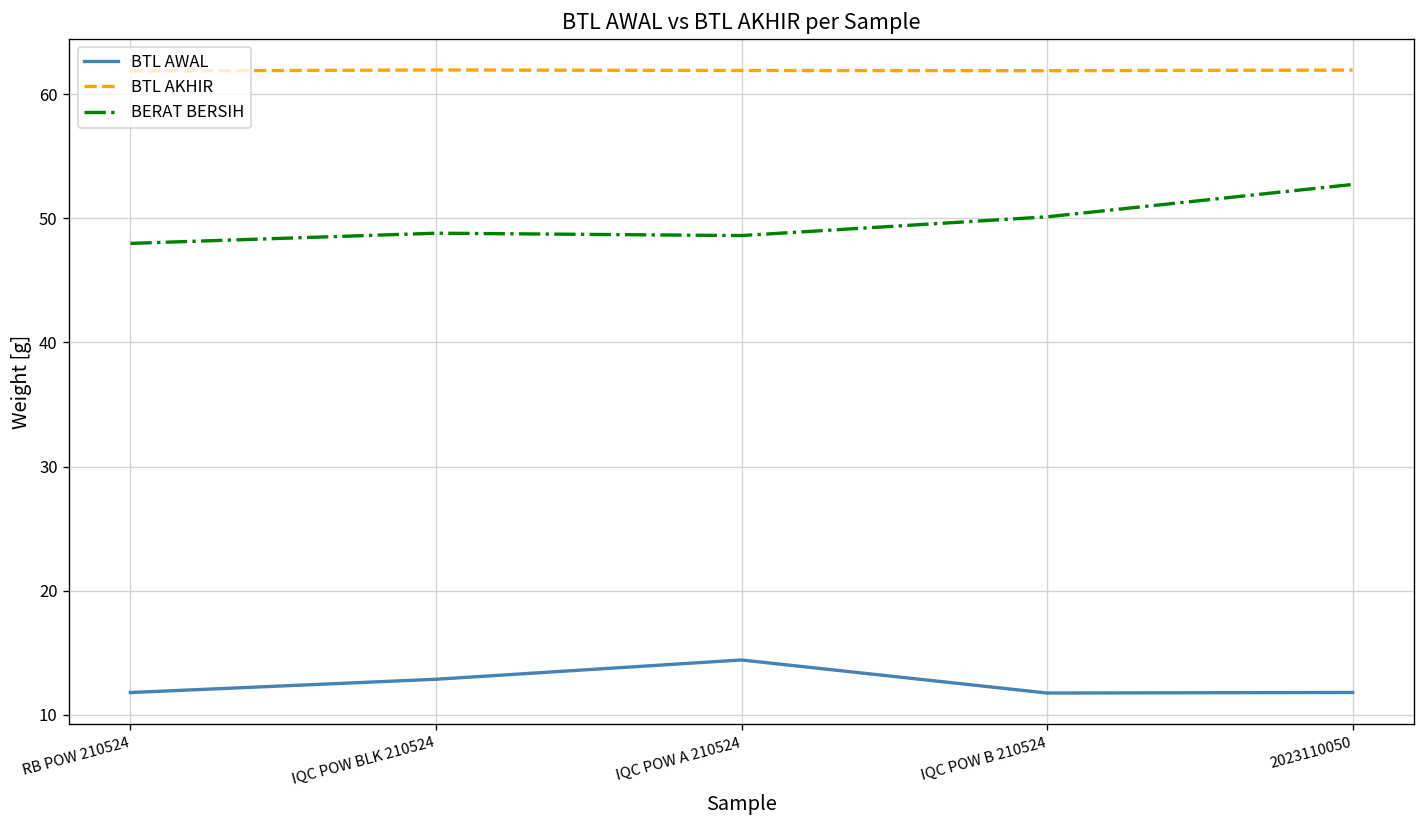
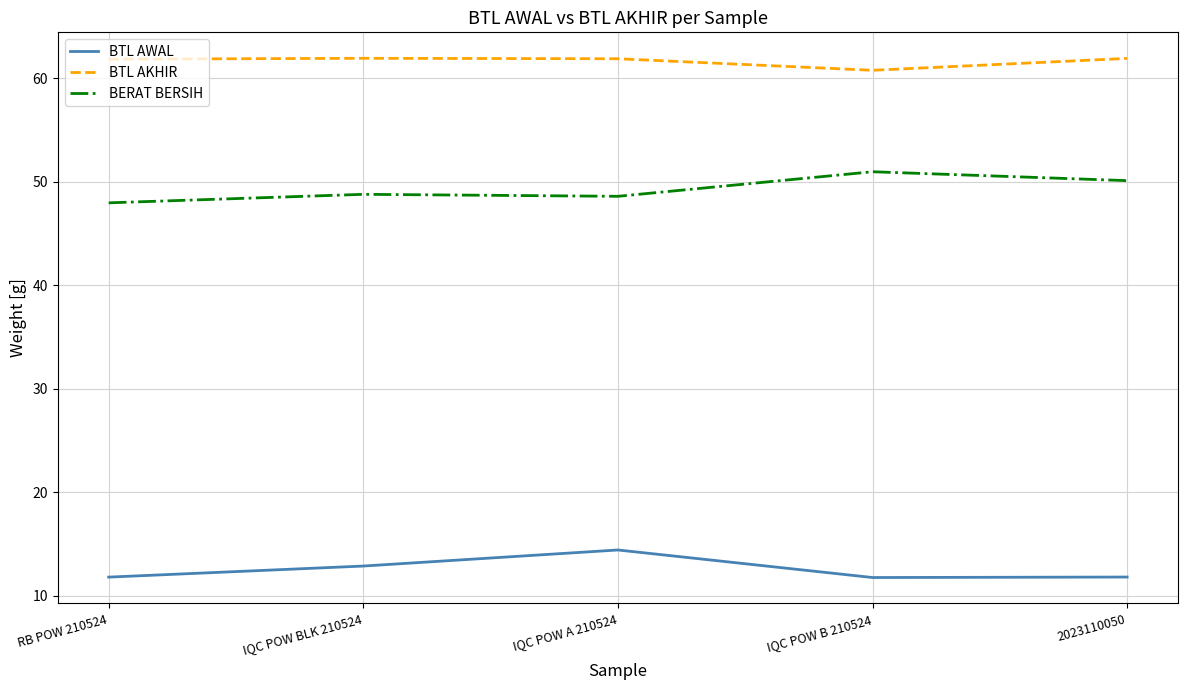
  {
    "BTL AWAL": {
      "RB POW 210524": 11.8,
      "IQC POW BLK 210524": 12.9,
      "IQC POW A 210524": 14.4,
      "IQC POW B 210524": 11.8,
      "2023110050": 11.8
    },
    "BTL AKHIR": {
      "IQC POW BLK 210524": 61.9,
      "IQC POW A 210524": 61.9,
-     "IQC POW B 210524": 61.9,
+     "IQC POW B 210524": 60.8,
      "2023110050": 61.9
    },
    "BERAT BERSIH": {
      "RB POW 210524": 48.0,
      "IQC POW BLK 210524": 48.8,
      "IQC POW A 210524": 48.6,
-     "IQC POW B 210524": 50.1,
-     "2023110050": 52.7
+     "IQC POW B 210524": 51.0,
+     "2023110050": 50.1
    }
  }
